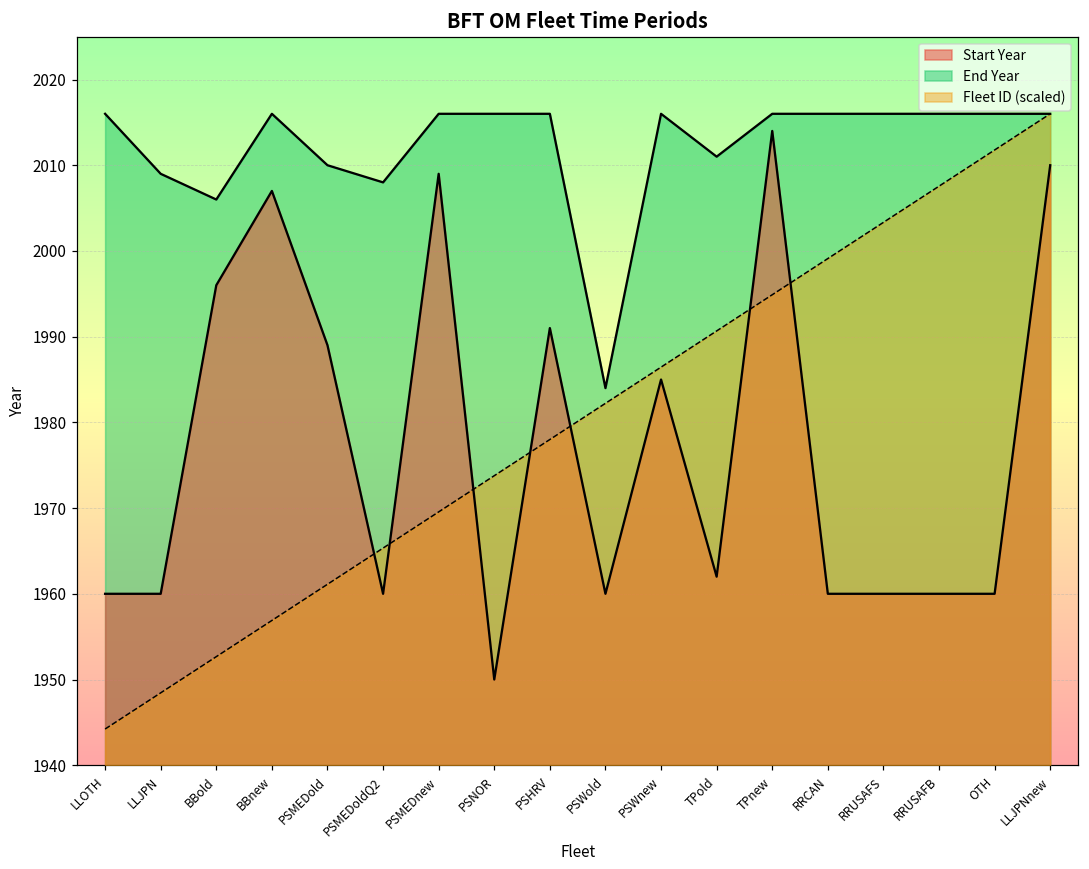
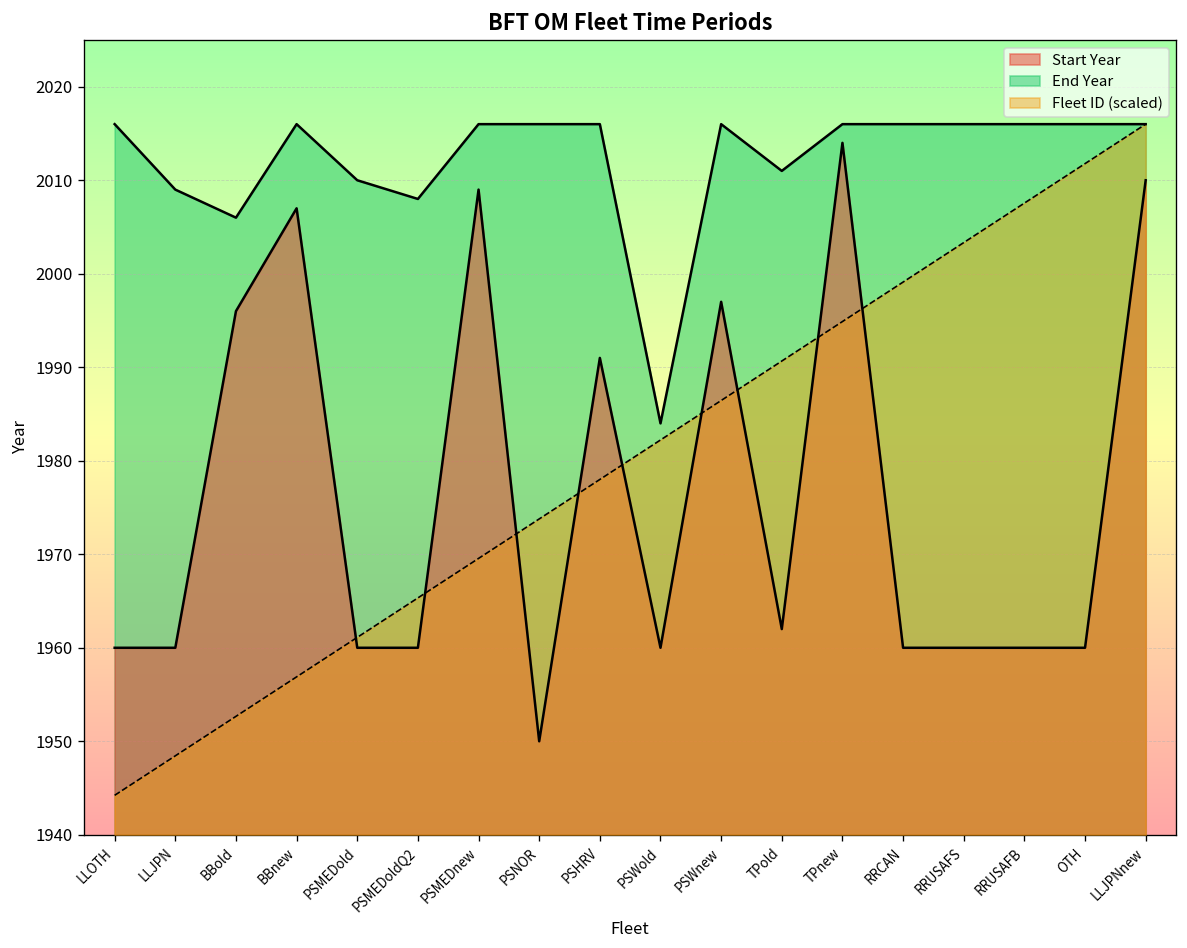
  {
    "Start Year": {
      "LLOTH": 1960,
      "LLJPN": 1960,
      "BBold": 1996,
      "BBnew": 2007,
-     "PSMEDold": 1989,
+     "PSMEDold": 1960,
      "PSMEDoldQ2": 1960,
      "PSMEDnew": 2009,
      "PSNOR": 1950,
      "PSHRV": 1991,
      "PSWold": 1960,
-     "PSWnew": 1985,
+     "PSWnew": 1997,
      "TPold": 1962,
      "TPnew": 2014,
      "RRCAN": 1960,
      "RRUSAFS": 1960,
      "RRUSAFB": 1960,
      "OTH": 1960,
      "LLJPNnew": 2010
    },
    "End Year": {
      "LLOTH": 2016,
      "LLJPN": 2009,
      "BBold": 2006,
      "BBnew": 2016,
      "PSMEDold": 2010,
      "PSMEDoldQ2": 2008,
      "PSMEDnew": 2016,
      "PSNOR": 2016,
      "PSHRV": 2016,
      "PSWold": 1984,
      "PSWnew": 2016,
      "TPold": 2011,
      "TPnew": 2016,
      "RRCAN": 2016,
      "RRUSAFS": 2016,
      "RRUSAFB": 2016,
      "OTH": 2016
    },
    "Fleet ID (scaled)": {
      "LLOTH": 1944,
      "LLJPN": 1948,
      "BBold": 1953,
      "BBnew": 1957,
      "PSMEDold": 1961,
      "PSMEDoldQ2": 1965,
      "PSMEDnew": 1970,
      "PSNOR": 1974,
      "PSHRV": 1978,
      "PSWold": 1982,
      "PSWnew": 1986,
      "TPold": 1991,
      "TPnew": 1995,
      "RRCAN": 1999,
      "RRUSAFS": 2003,
      "RRUSAFB": 2008,
      "OTH": 2012
    }
  }
